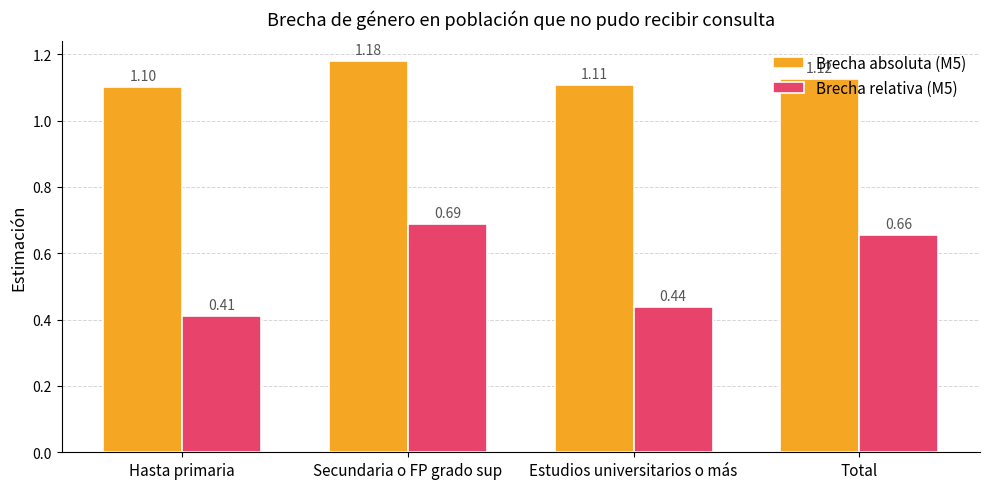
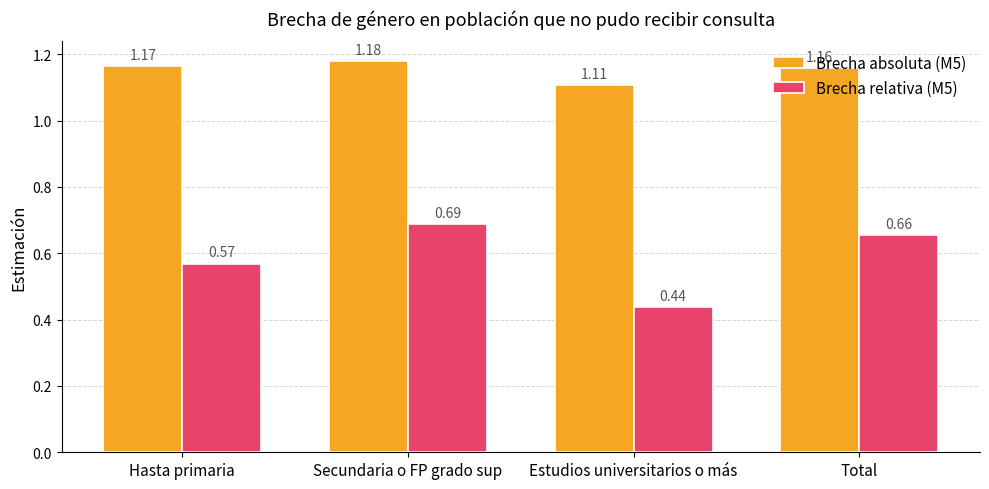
  {
    "Brecha absoluta (M5)": {
-     "Hasta primaria": 1.10,
+     "Hasta primaria": 1.17,
      "Secundaria o FP grado sup": 1.18,
      "Estudios universitarios o más": 1.11,
-     "Total": 1.12
+     "Total": 1.16
    },
    "Brecha relativa (M5)": {
-     "Hasta primaria": 0.41,
+     "Hasta primaria": 0.57,
      "Secundaria o FP grado sup": 0.69,
      "Estudios universitarios o más": 0.44,
      "Total": 0.66
    }
  }
